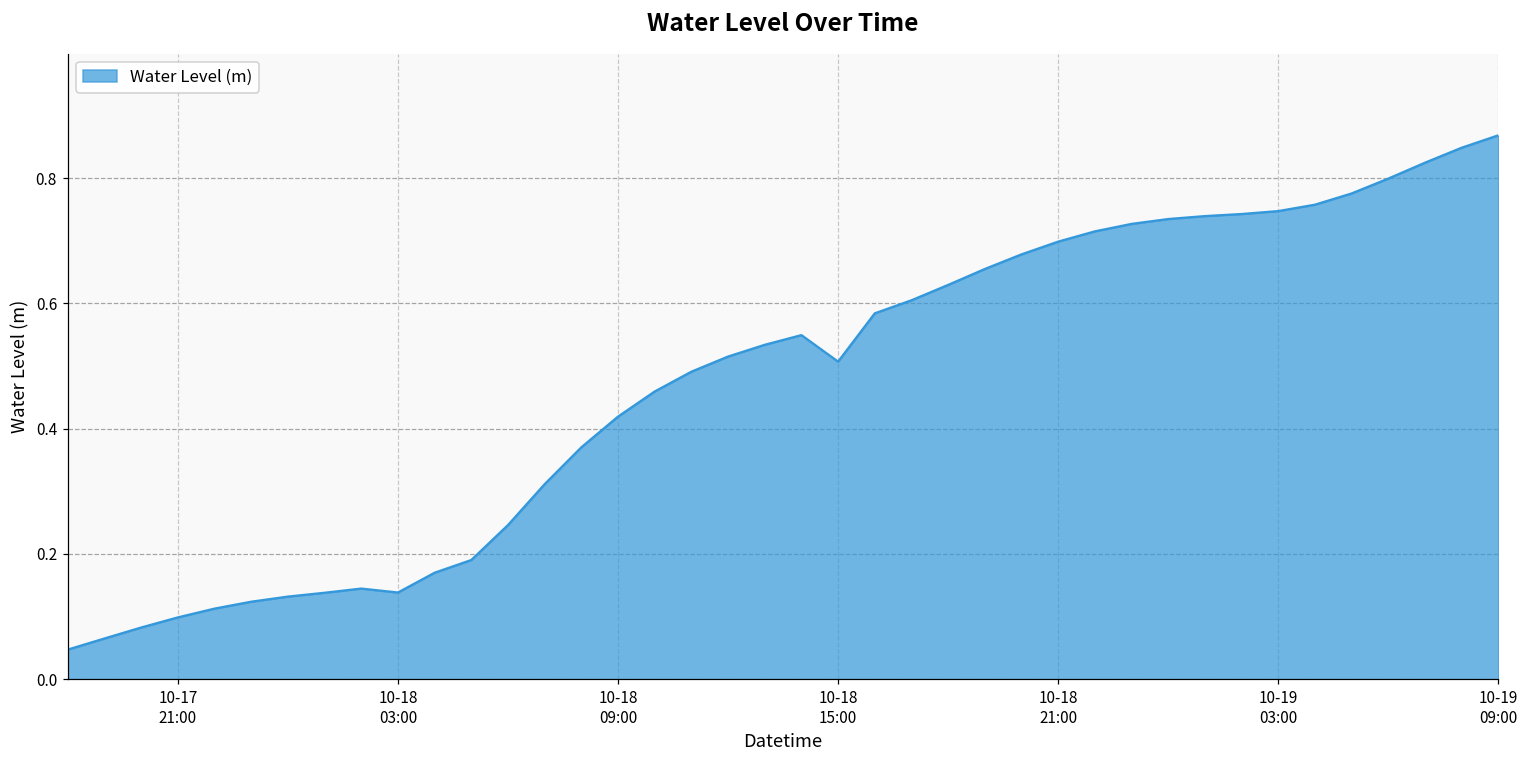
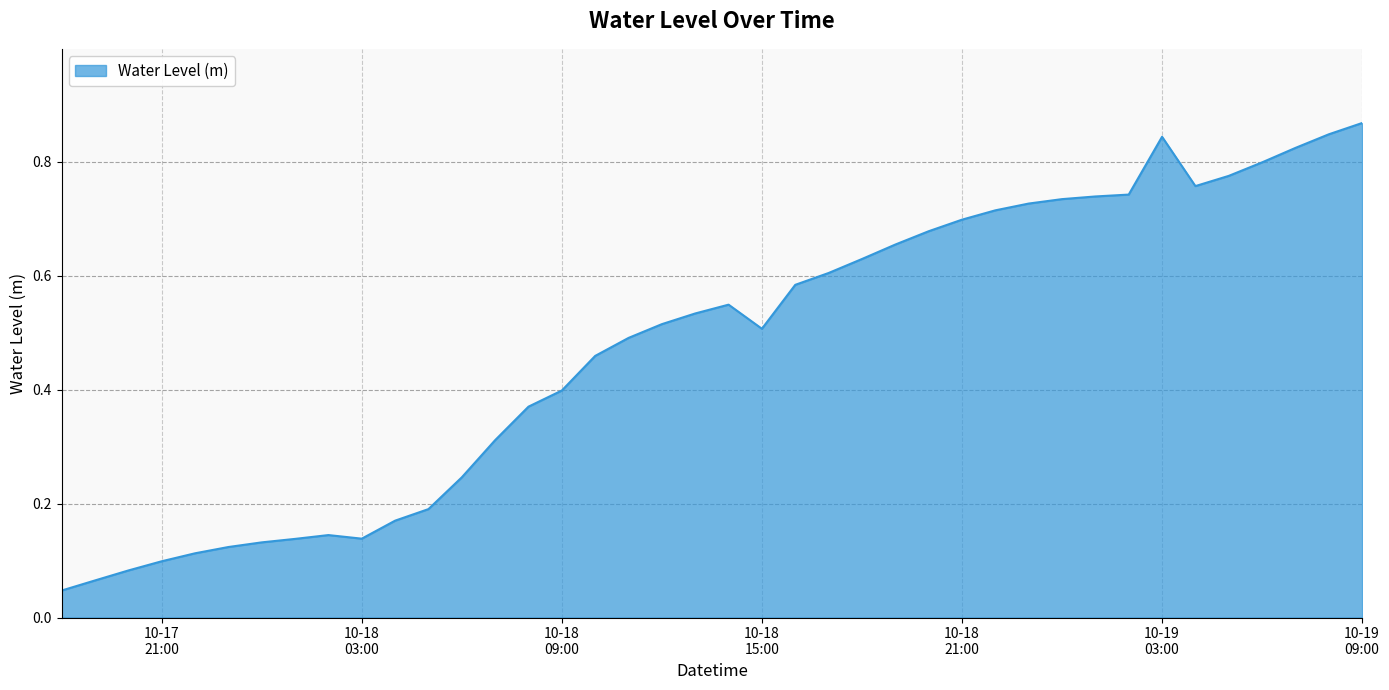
  {
    "10-17 21:00": 0.10,
    "10-18 03:00": 0.14,
-   "10-18 09:00": 0.42,
+   "10-18 09:00": 0.40,
    "10-18 15:00": 0.51,
    "10-18 21:00": 0.70,
-   "10-19 03:00": 0.75,
+   "10-19 03:00": 0.84,
    "10-19 09:00": 0.87
  }
